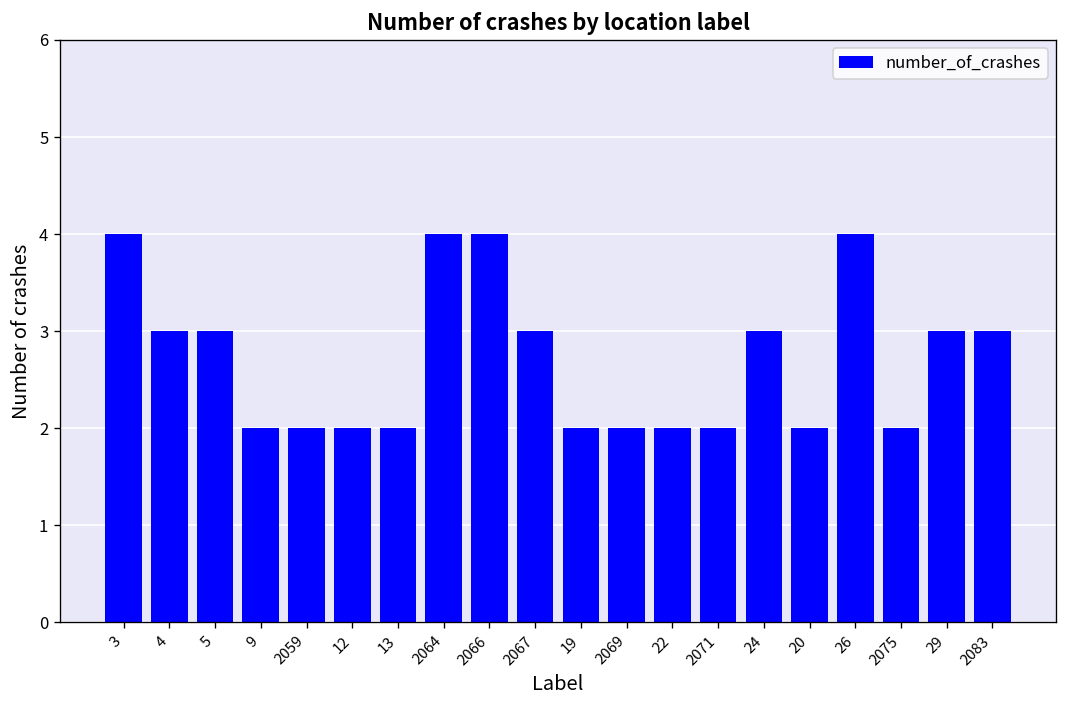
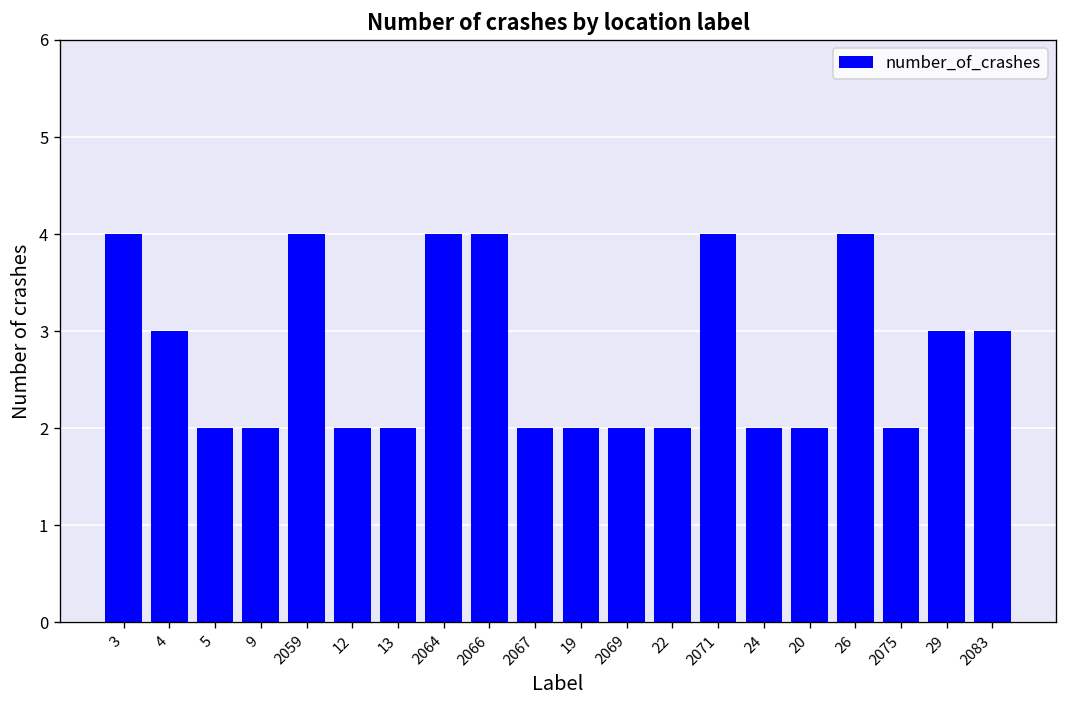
  {
    "3": 4,
    "4": 3,
-   "5": 3,
+   "5": 2,
    "9": 2,
-   "2059": 2,
+   "2059": 4,
    "12": 2,
    "13": 2,
    "2064": 4,
    "2066": 4,
-   "2067": 3,
+   "2067": 2,
    "19": 2,
    "2069": 2,
    "22": 2,
-   "2071": 2,
-   "24": 3,
+   "2071": 4,
+   "24": 2,
    "20": 2,
    "26": 4,
    "2075": 2,
    "29": 3,
    "2083": 3
  }
